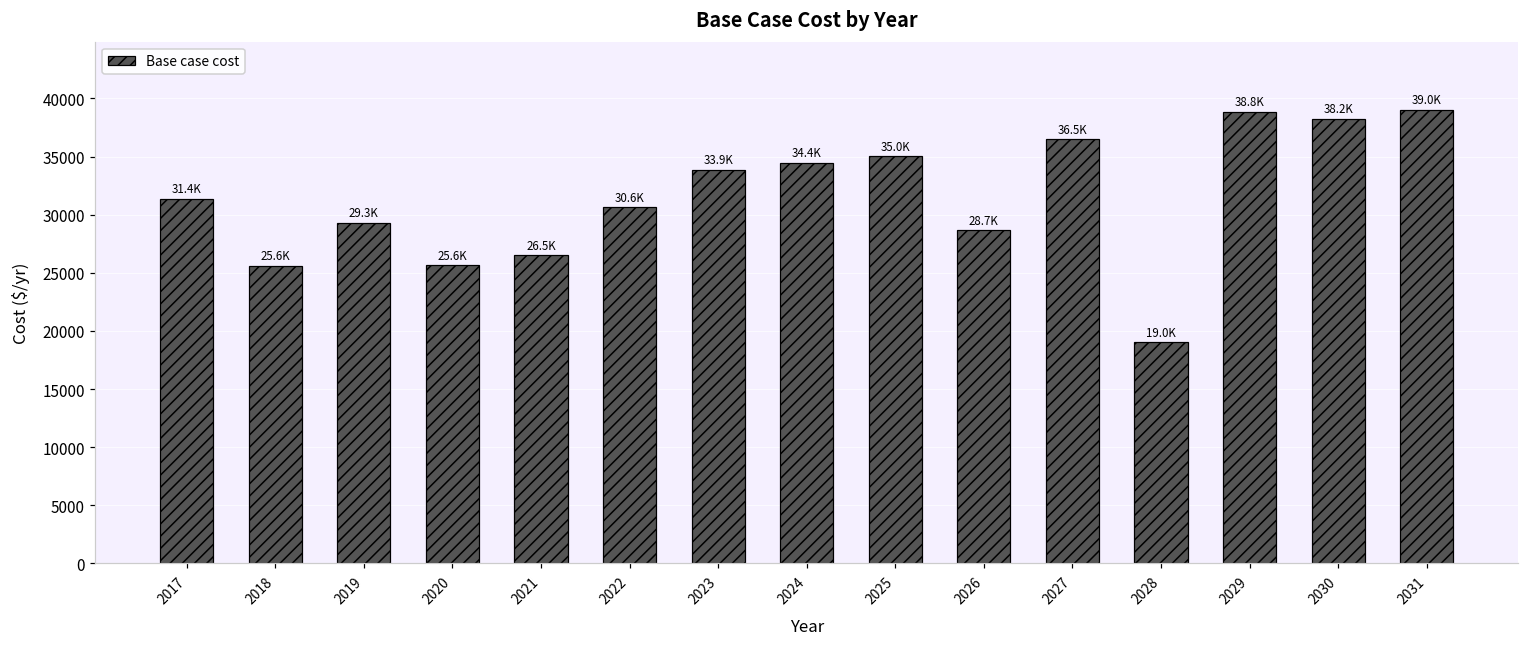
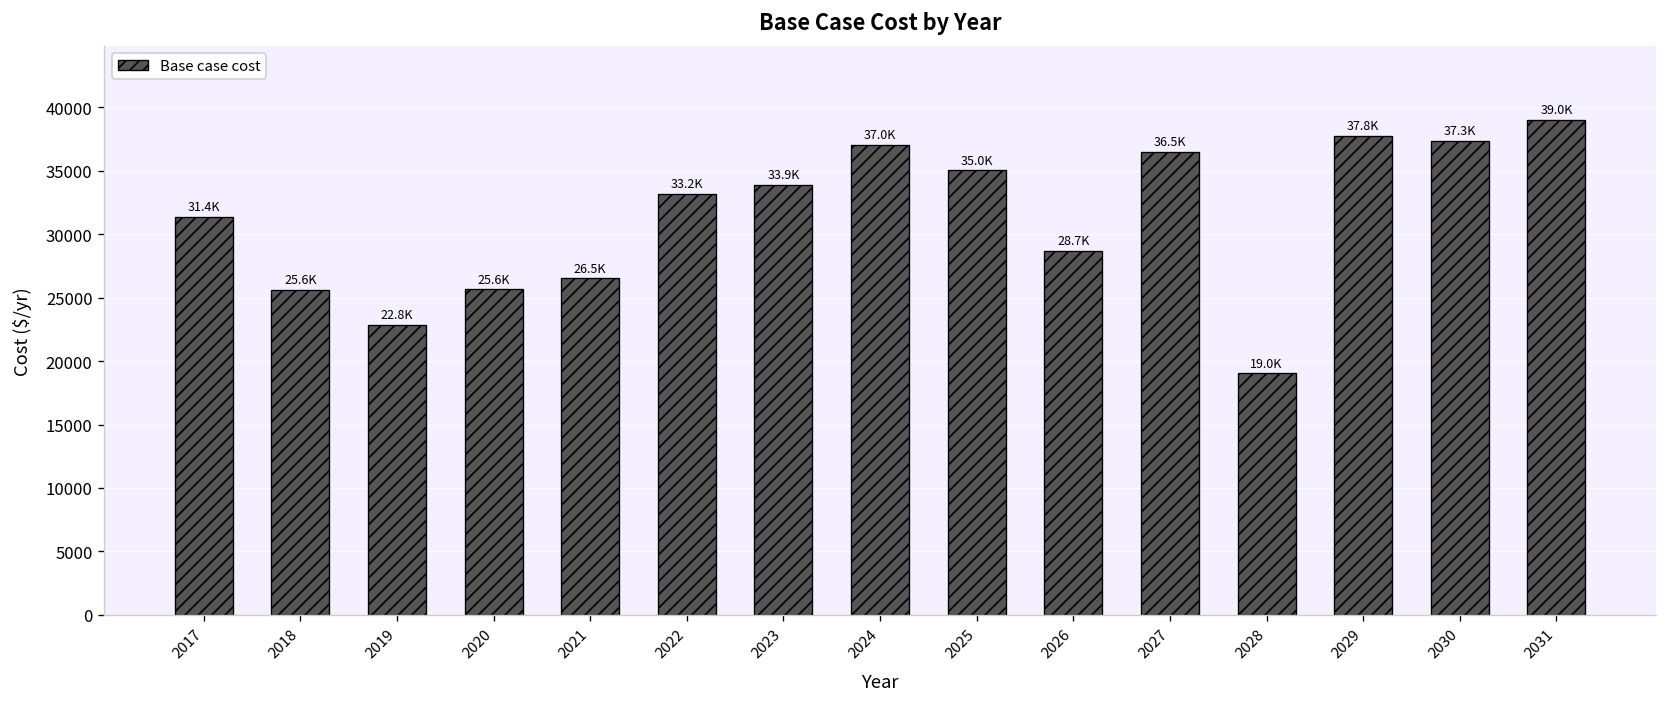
  {
    "2017": "31.4K",
    "2018": "25.6K",
-   "2019": "29.3K",
+   "2019": "22.8K",
    "2020": "25.6K",
    "2021": "26.5K",
-   "2022": "30.6K",
+   "2022": "33.2K",
    "2023": "33.9K",
-   "2024": "34.4K",
+   "2024": "37.0K",
    "2025": "35.0K",
    "2026": "28.7K",
    "2027": "36.5K",
    "2028": "19.0K",
-   "2029": "38.8K",
-   "2030": "38.2K",
+   "2029": "37.8K",
+   "2030": "37.3K",
    "2031": "39.0K"
  }
